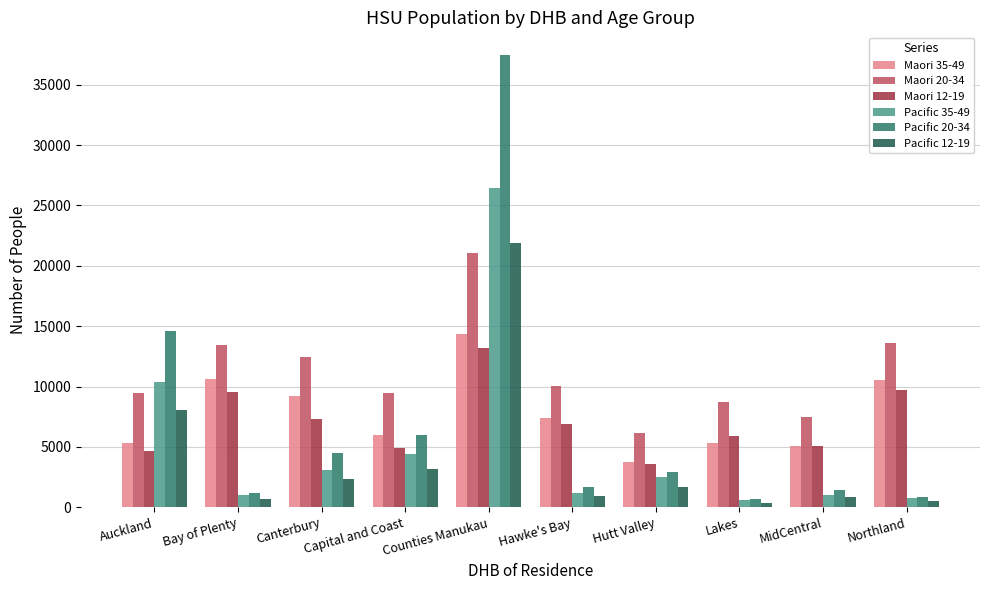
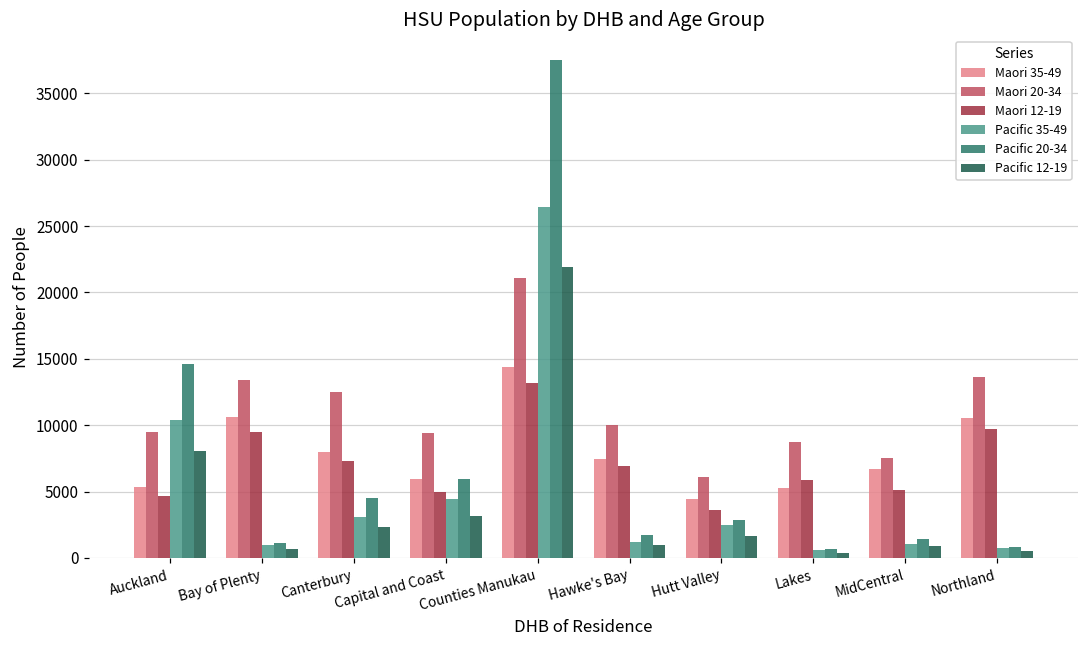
  {
    "Maori 35-49": {
      "Auckland": 5300,
      "Bay of Plenty": 10600,
-     "Canterbury": 9200,
+     "Canterbury": 8000,
      "Capital and Coast": 6000,
      "Counties Manukau": 14400,
      "Hawke's Bay": 7400,
-     "Hutt Valley": 3700,
+     "Hutt Valley": 4400,
      "Lakes": 5300,
-     "MidCentral": 5100,
+     "MidCentral": 6700,
      "Northland": 10500
    }
  }
